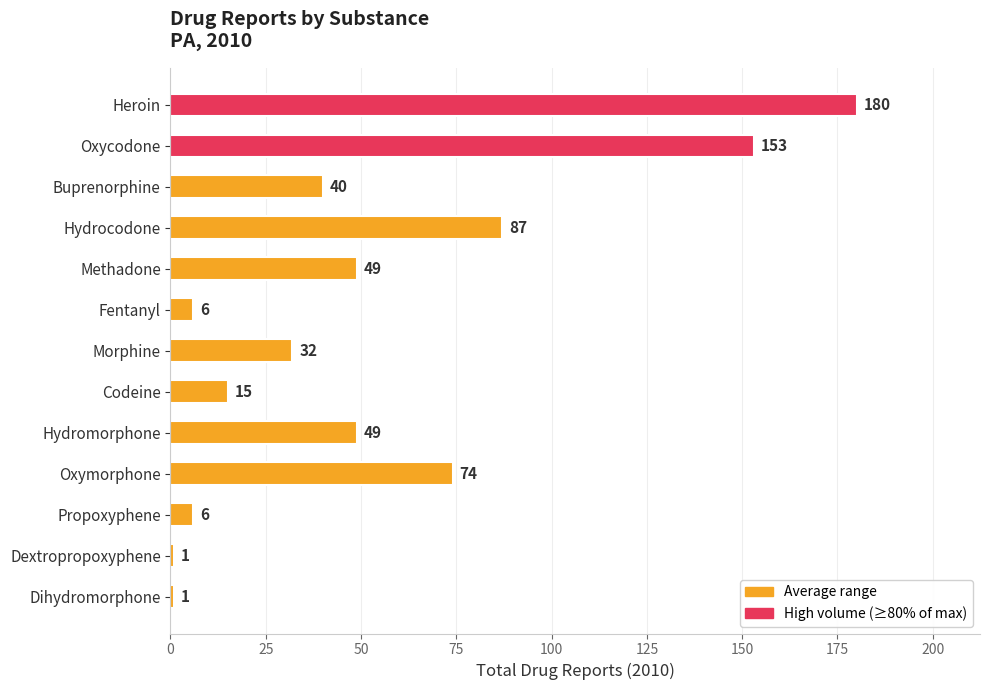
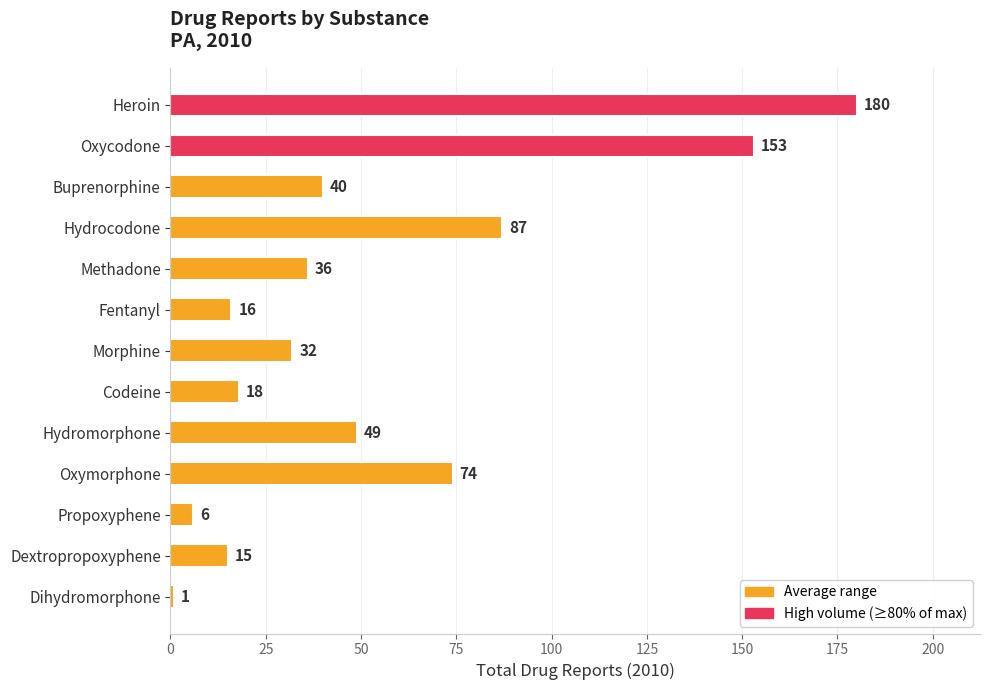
  {
    "Heroin": 180,
    "Oxycodone": 153,
    "Buprenorphine": 40,
    "Hydrocodone": 87,
-   "Methadone": 49,
-   "Fentanyl": 6,
+   "Methadone": 36,
+   "Fentanyl": 16,
    "Morphine": 32,
-   "Codeine": 15,
+   "Codeine": 18,
    "Hydromorphone": 49,
    "Oxymorphone": 74,
    "Propoxyphene": 6,
-   "Dextropropoxyphene": 1,
+   "Dextropropoxyphene": 15,
    "Dihydromorphone": 1
  }
